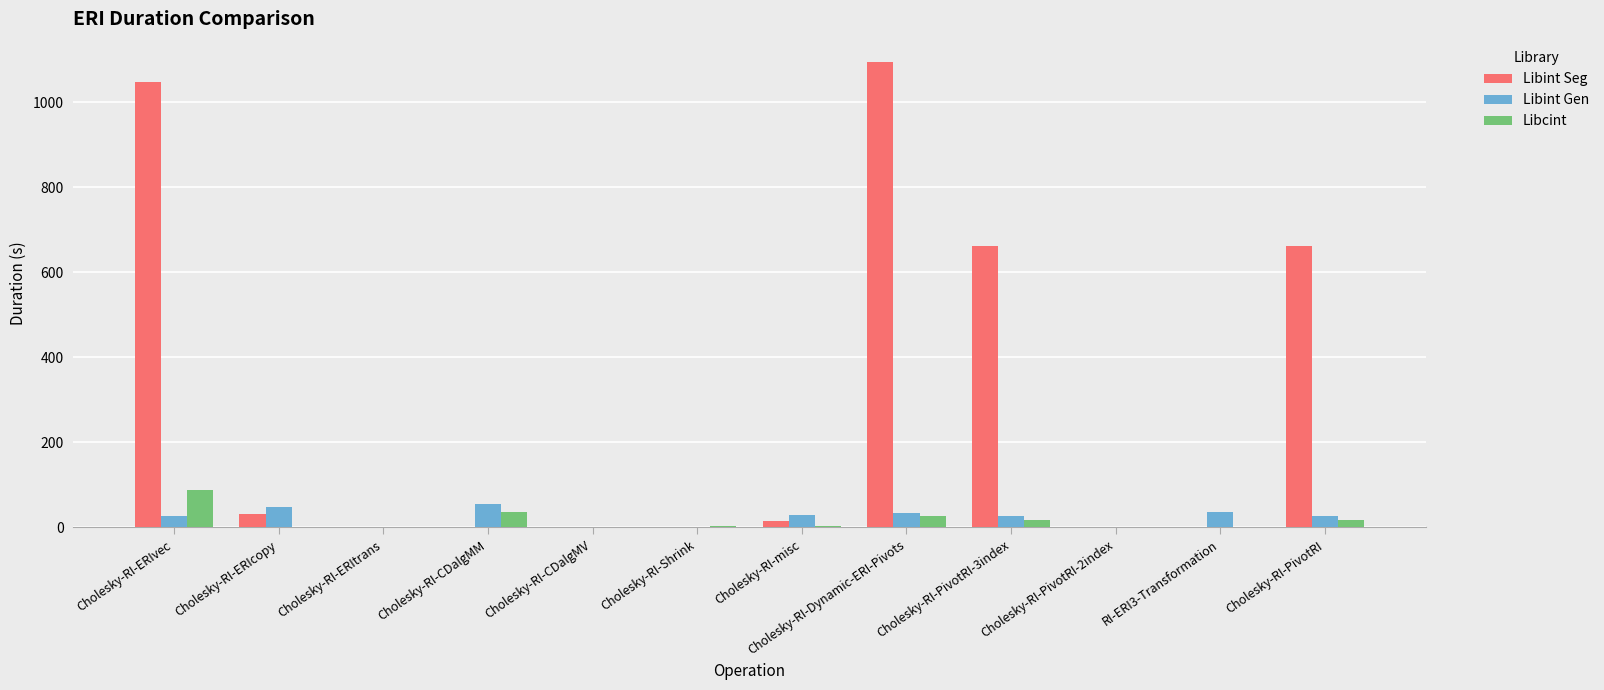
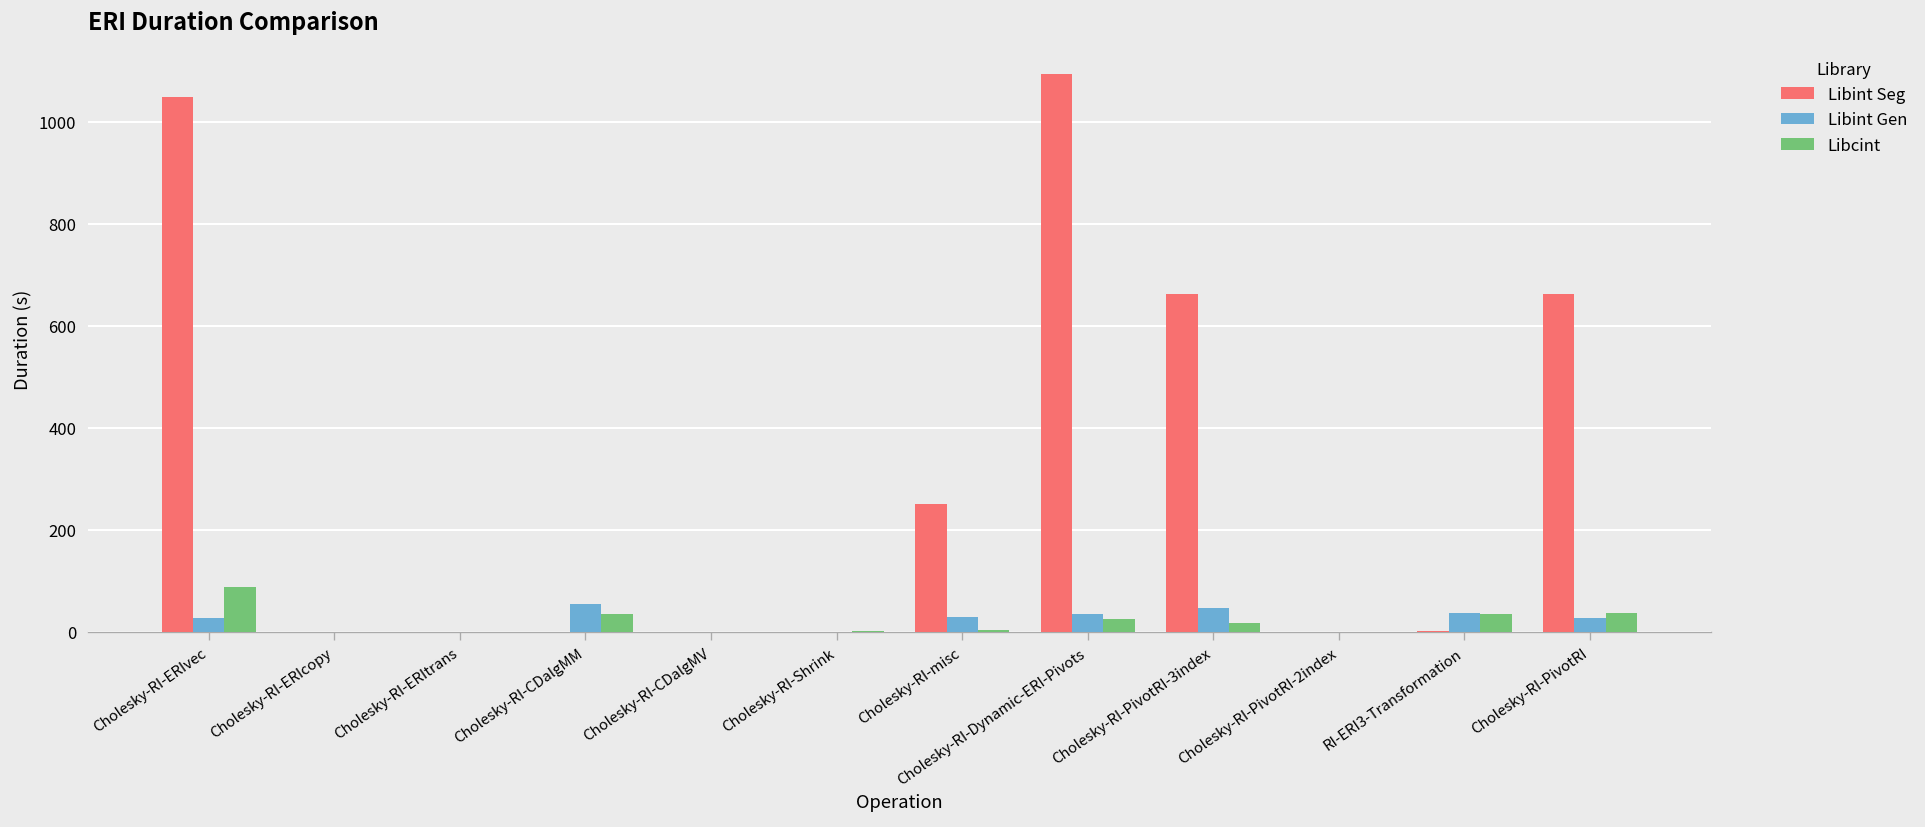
  {
    "Libint Seg": {
      "Cholesky-RI-ERIvec": 1050,
-     "Cholesky-RI-ERIcopy": 30,
-     "Cholesky-RI-misc": 20,
+     "Cholesky-RI-ERIcopy": 0,
+     "Cholesky-RI-misc": 250,
      "Cholesky-RI-Dynamic-ERI-Pivots": 1090,
      "Cholesky-RI-PivotRI-3index": 660,
      "Cholesky-RI-PivotRI": 660
    },
    "Libint Gen": {
      "Cholesky-RI-ERIvec": 30,
-     "Cholesky-RI-ERIcopy": 50,
+     "Cholesky-RI-ERIcopy": 0,
      "Cholesky-RI-CDalgMM": 60,
      "Cholesky-RI-misc": 30,
      "Cholesky-RI-Dynamic-ERI-Pivots": 30,
-     "Cholesky-RI-PivotRI-3index": 30,
+     "Cholesky-RI-PivotRI-3index": 50,
      "RI-ERI3-Transformation": 40,
      "Cholesky-RI-PivotRI": 30
    },
    "Libcint": {
      "Cholesky-RI-ERIvec": 90,
      "Cholesky-RI-CDalgMM": 40,
      "Cholesky-RI-Dynamic-ERI-Pivots": 30,
      "Cholesky-RI-PivotRI-3index": 20,
-     "RI-ERI3-Transformation": 0,
-     "Cholesky-RI-PivotRI": 20
+     "RI-ERI3-Transformation": 40,
+     "Cholesky-RI-PivotRI": 40
    }
  }
